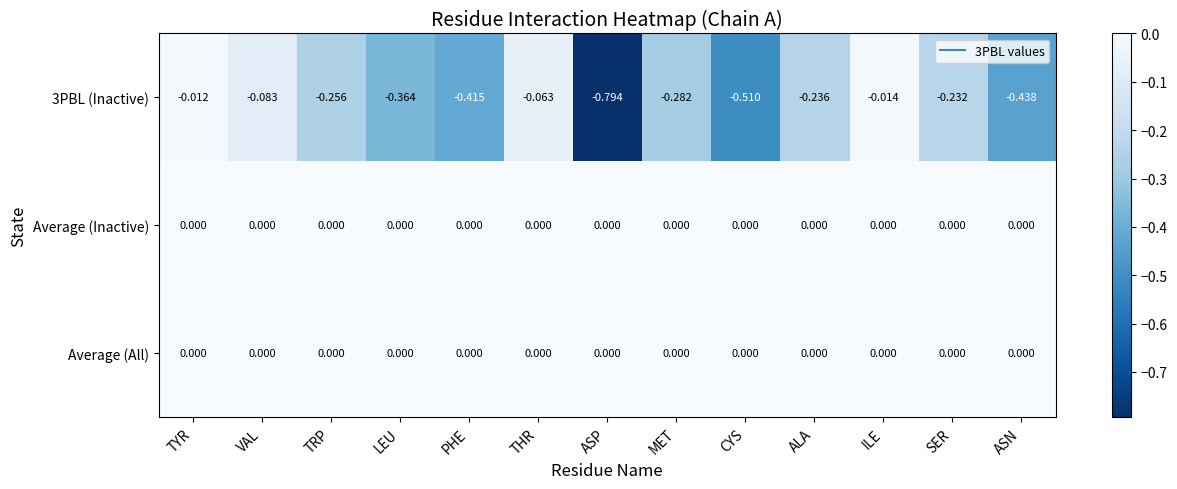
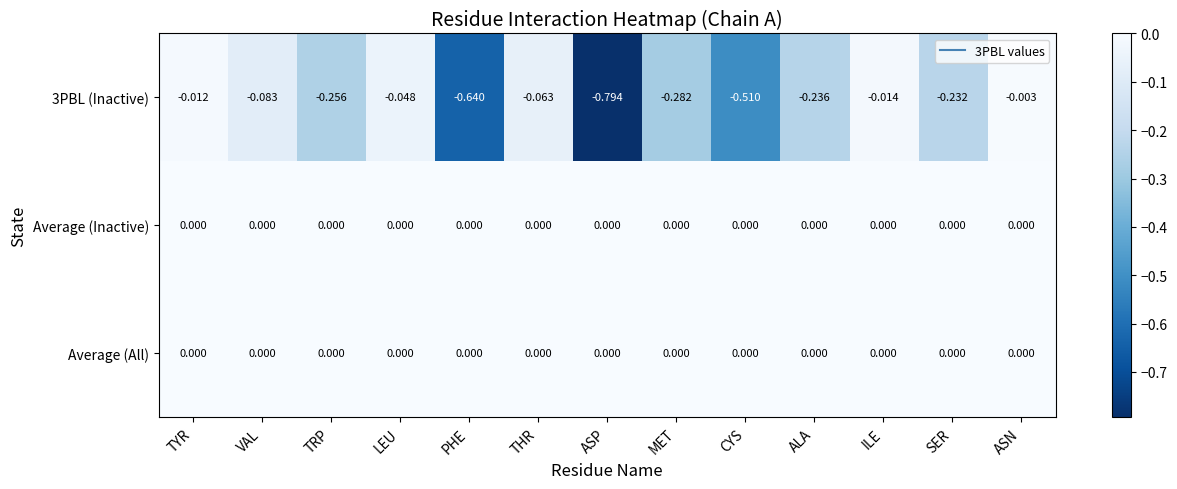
  {
    "3PBL (Inactive)": {
      "TYR": -0.012,
      "VAL": -0.083,
      "TRP": -0.256,
-     "LEU": -0.364,
-     "PHE": -0.415,
+     "LEU": -0.048,
+     "PHE": -0.640,
      "THR": -0.063,
      "ASP": -0.794,
      "MET": -0.282,
      "CYS": -0.510,
      "ALA": -0.236,
      "ILE": -0.014,
      "SER": -0.232,
-     "ASN": -0.438
+     "ASN": -0.003
    },
    "Average (Inactive)": {
      "TYR": 0.000,
      "VAL": 0.000,
      "TRP": 0.000,
      "LEU": 0.000,
      "PHE": 0.000,
      "THR": 0.000,
      "ASP": 0.000,
      "MET": 0.000,
      "CYS": 0.000,
      "ALA": 0.000,
      "ILE": 0.000,
      "SER": 0.000,
      "ASN": 0.000
    },
    "Average (All)": {
      "TYR": 0.000,
      "VAL": 0.000,
      "TRP": 0.000,
      "LEU": 0.000,
      "PHE": 0.000,
      "THR": 0.000,
      "ASP": 0.000,
      "MET": 0.000,
      "CYS": 0.000,
      "ALA": 0.000,
      "ILE": 0.000,
      "SER": 0.000,
      "ASN": 0.000
    }
  }
